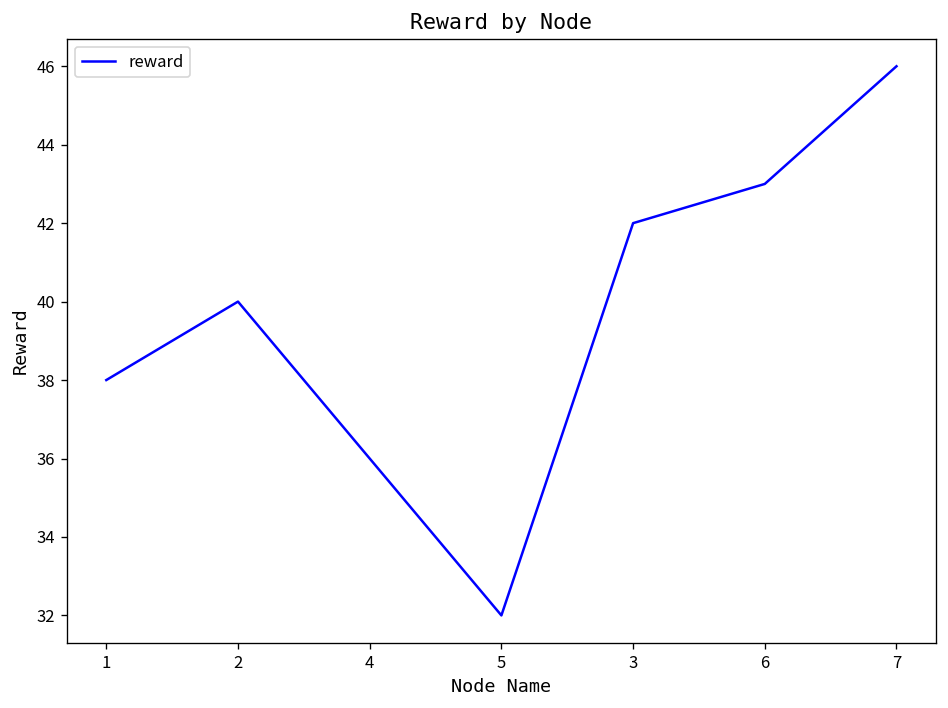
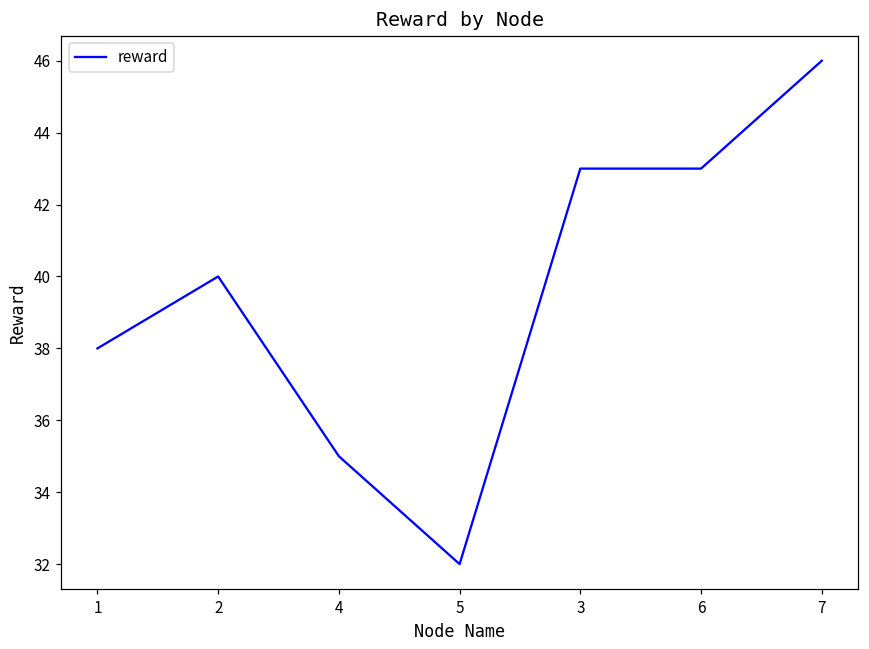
  {
    "1": 38,
    "2": 40,
-   "4": 36,
+   "4": 35,
    "5": 32,
-   "3": 42,
+   "3": 43,
    "6": 43,
    "7": 46
  }
